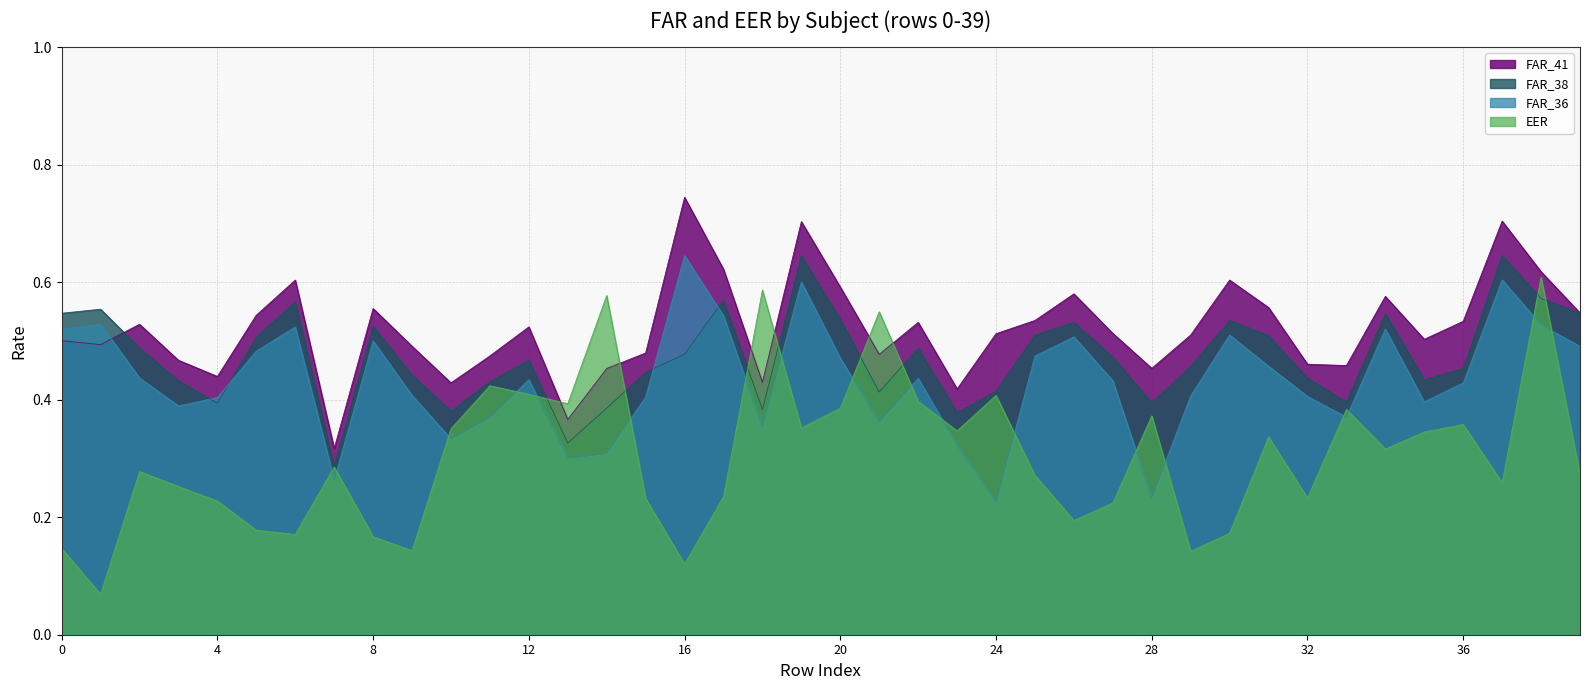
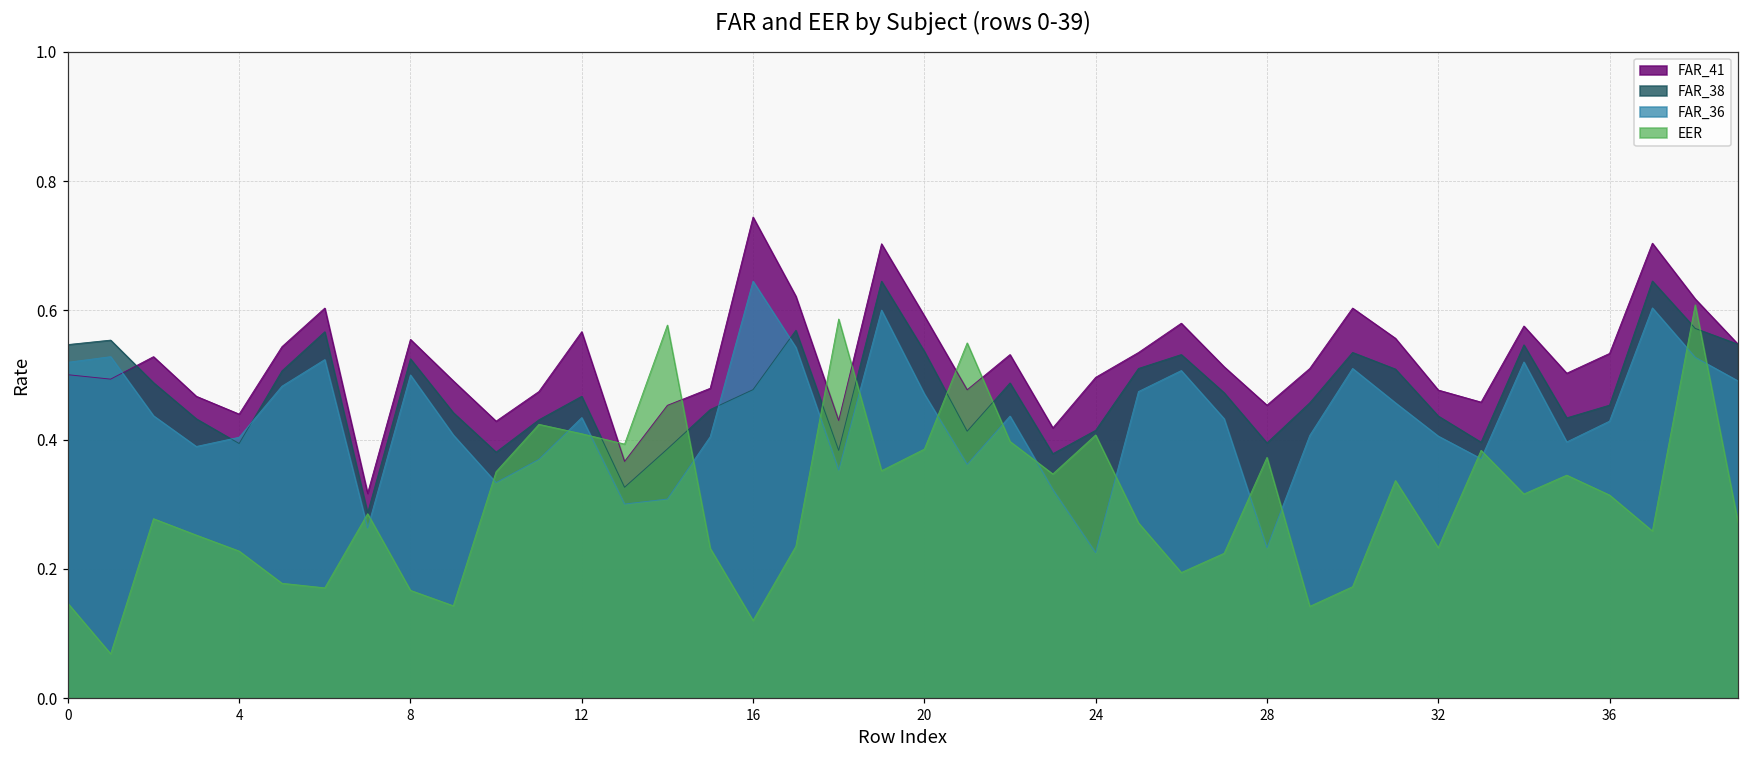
  {
    "FAR_41": {
      "0": 0.50,
      "4": 0.44,
      "8": 0.56,
-     "12": 0.52,
+     "12": 0.57,
      "16": 0.74,
      "20": 0.59,
-     "24": 0.51,
+     "24": 0.50,
      "28": 0.45,
-     "32": 0.46,
+     "32": 0.48,
      "36": 0.53
    },
    "FAR_38": {
      "0": 0.55,
      "4": 0.39,
      "8": 0.53,
      "12": 0.47,
      "16": 0.48,
      "20": 0.54,
      "24": 0.41,
      "28": 0.39,
      "32": 0.44,
      "36": 0.45
    },
    "FAR_36": {
      "0": 0.52,
      "4": 0.40,
      "8": 0.50,
      "12": 0.43,
      "16": 0.65,
      "20": 0.47,
      "24": 0.23,
      "28": 0.23,
      "32": 0.41,
      "36": 0.43
    },
    "EER": {
      "0": 0.15,
      "4": 0.23,
      "8": 0.17,
      "12": 0.41,
      "16": 0.12,
      "20": 0.39,
      "24": 0.41,
      "28": 0.37,
      "32": 0.23,
-     "36": 0.36
+     "36": 0.31
    }
  }
